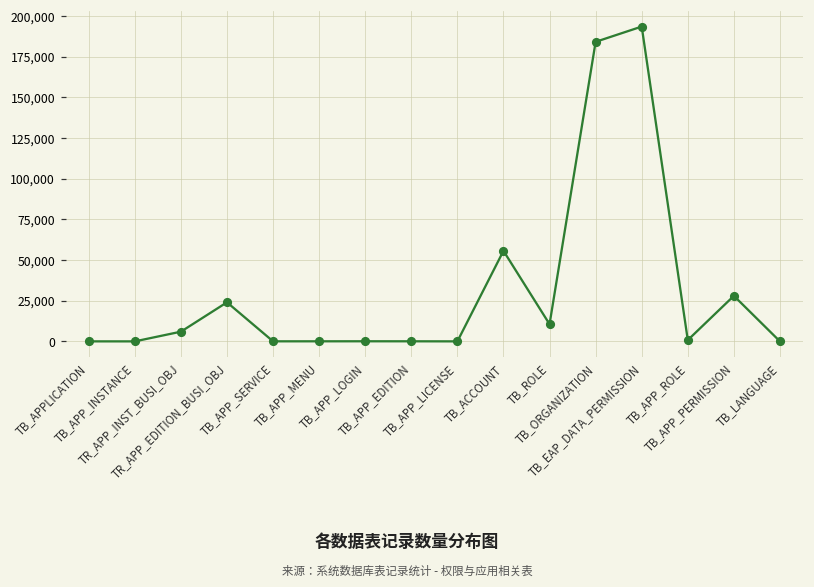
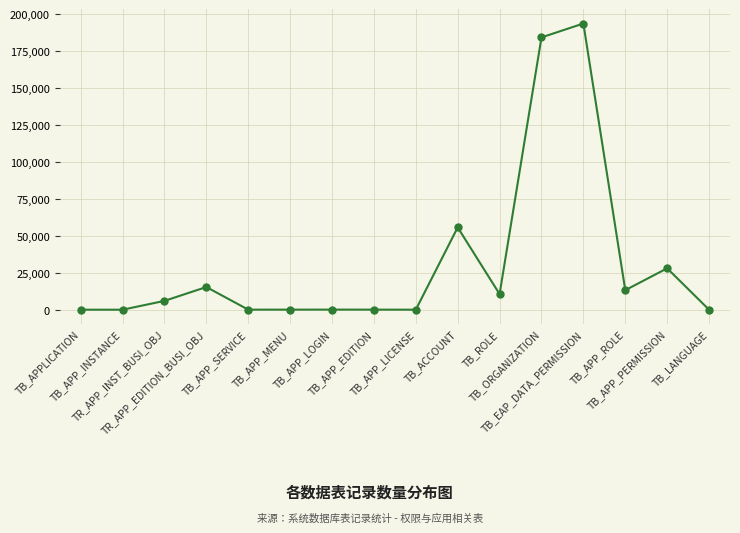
  {
    "TB_APPLICATION": "0",
    "TB_APP_INSTANCE": "0",
    "TR_APP_INST_BUSI_OBJ": "6,000",
-   "TR_APP_EDITION_BUSI_OBJ": "24,000",
+   "TR_APP_EDITION_BUSI_OBJ": "15,000",
    "TB_APP_SERVICE": "0",
    "TB_APP_MENU": "0",
    "TB_APP_LOGIN": "0",
    "TB_APP_EDITION": "0",
    "TB_APP_LICENSE": "0",
    "TB_ACCOUNT": "56,000",
    "TB_ROLE": "11,000",
    "TB_ORGANIZATION": "184,000",
    "TB_EAP_DATA_PERMISSION": "193,000",
-   "TB_APP_ROLE": "1,000",
+   "TB_APP_ROLE": "13,000",
    "TB_APP_PERMISSION": "28,000",
    "TB_LANGUAGE": "0"
  }
